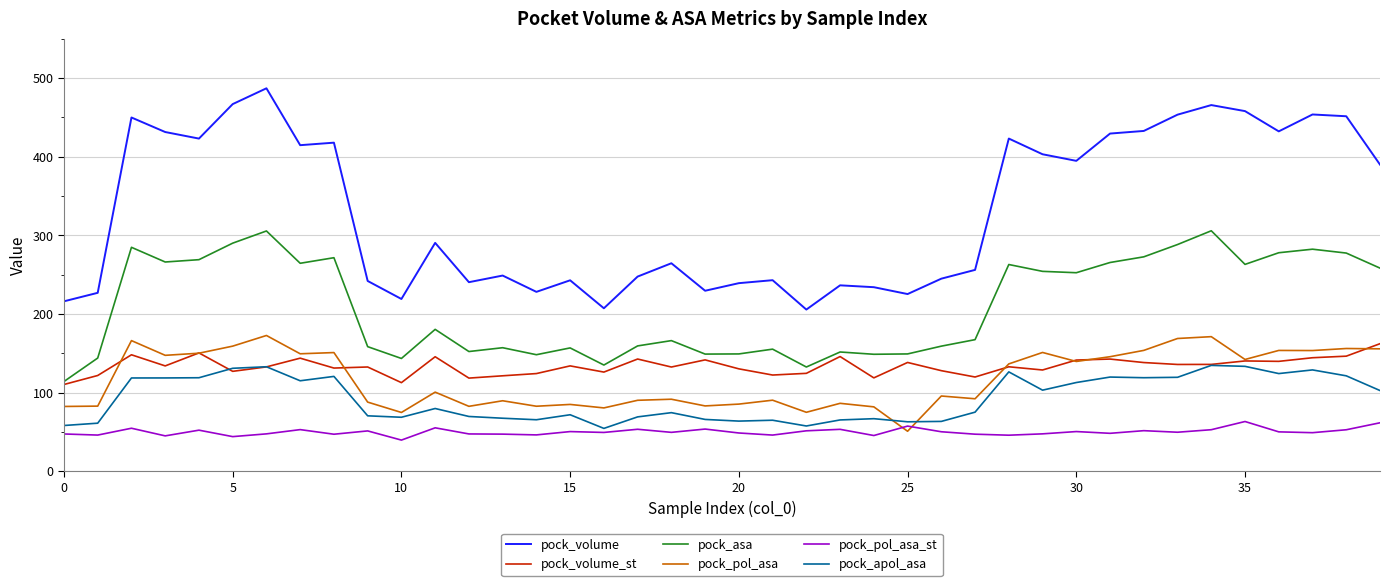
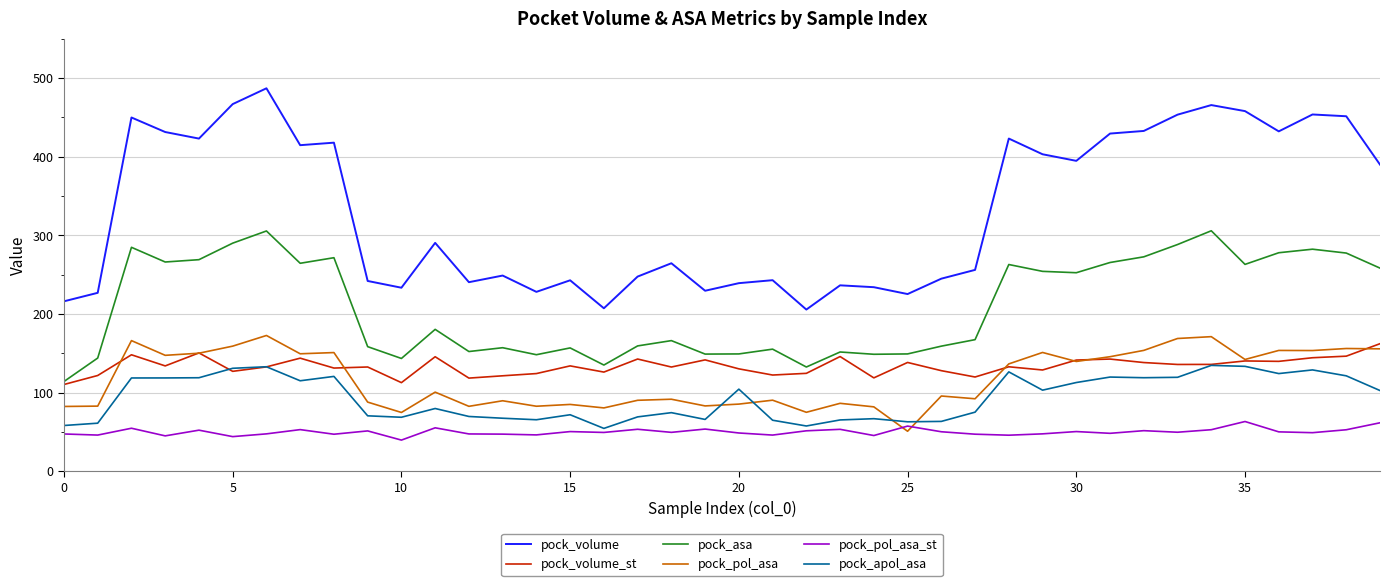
  {
    "pock_volume": {
      "0": 220,
      "5": 470,
-     "10": 220,
+     "10": 230,
      "15": 240,
      "20": 240,
      "25": 230,
      "30": 390,
      "35": 460
    },
    "pock_volume_st": {
      "0": 110,
      "5": 130,
      "10": 110,
      "15": 130,
      "20": 130,
      "25": 140
    },
    "pock_asa": {
      "0": 110,
      "5": 290,
      "10": 140,
      "15": 160,
      "20": 150,
      "25": 150,
      "30": 250,
      "35": 260
    },
    "pock_pol_asa": {
      "0": 80,
      "5": 160,
      "10": 70,
      "15": 80,
      "20": 90,
      "25": 50
    },
    "pock_pol_asa_st": {
      "0": 50,
      "5": 40,
      "10": 40,
      "15": 50,
      "20": 50,
      "25": 60,
      "30": 50,
      "35": 60
    },
    "pock_apol_asa": {
      "0": 60,
      "5": 130,
      "10": 70,
      "15": 70,
-     "20": 60,
+     "20": 100,
      "25": 60,
      "30": 110,
      "35": 130
    }
  }
